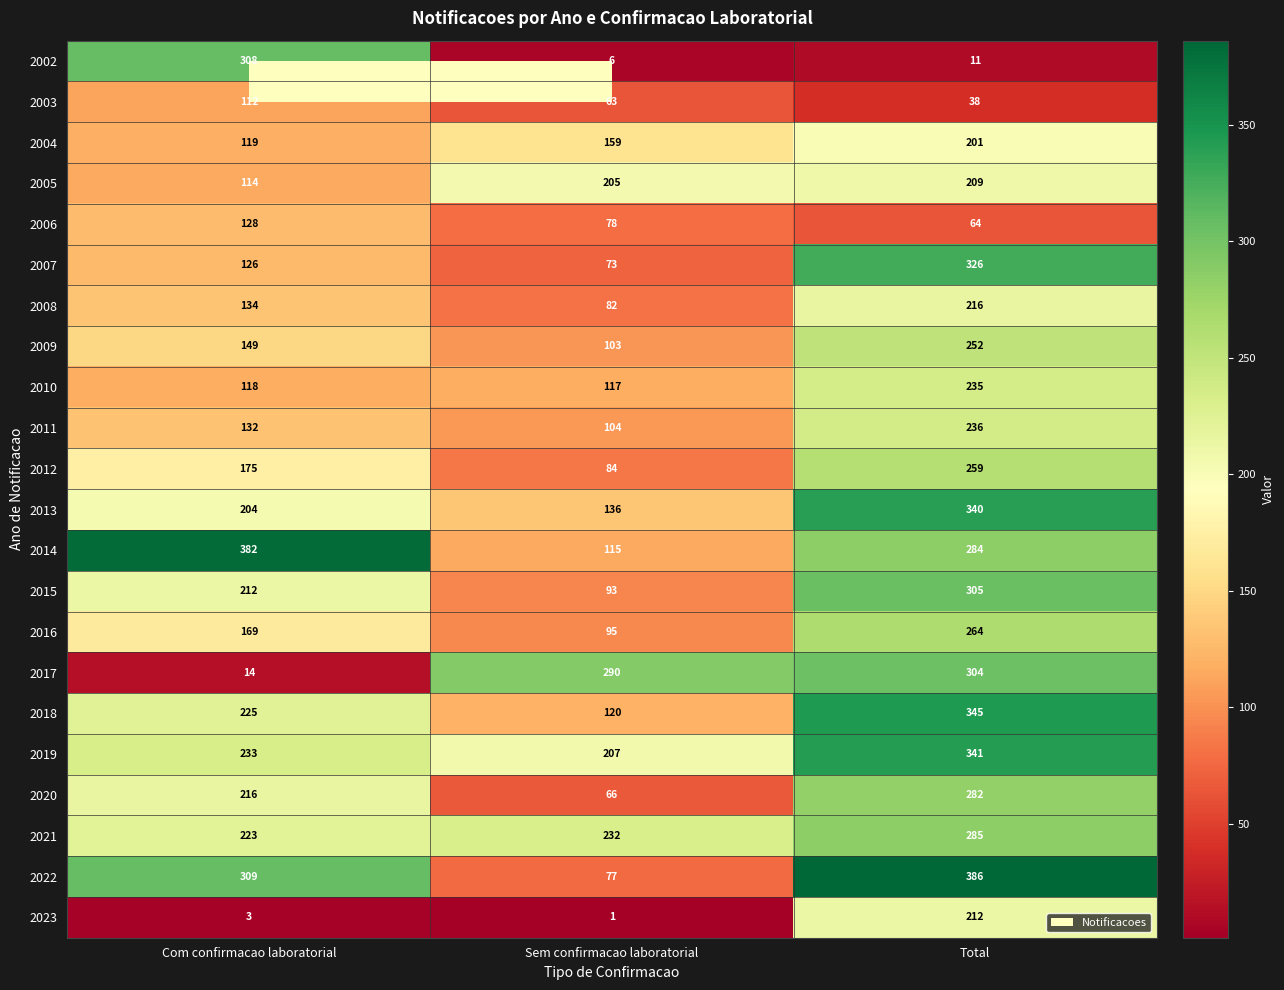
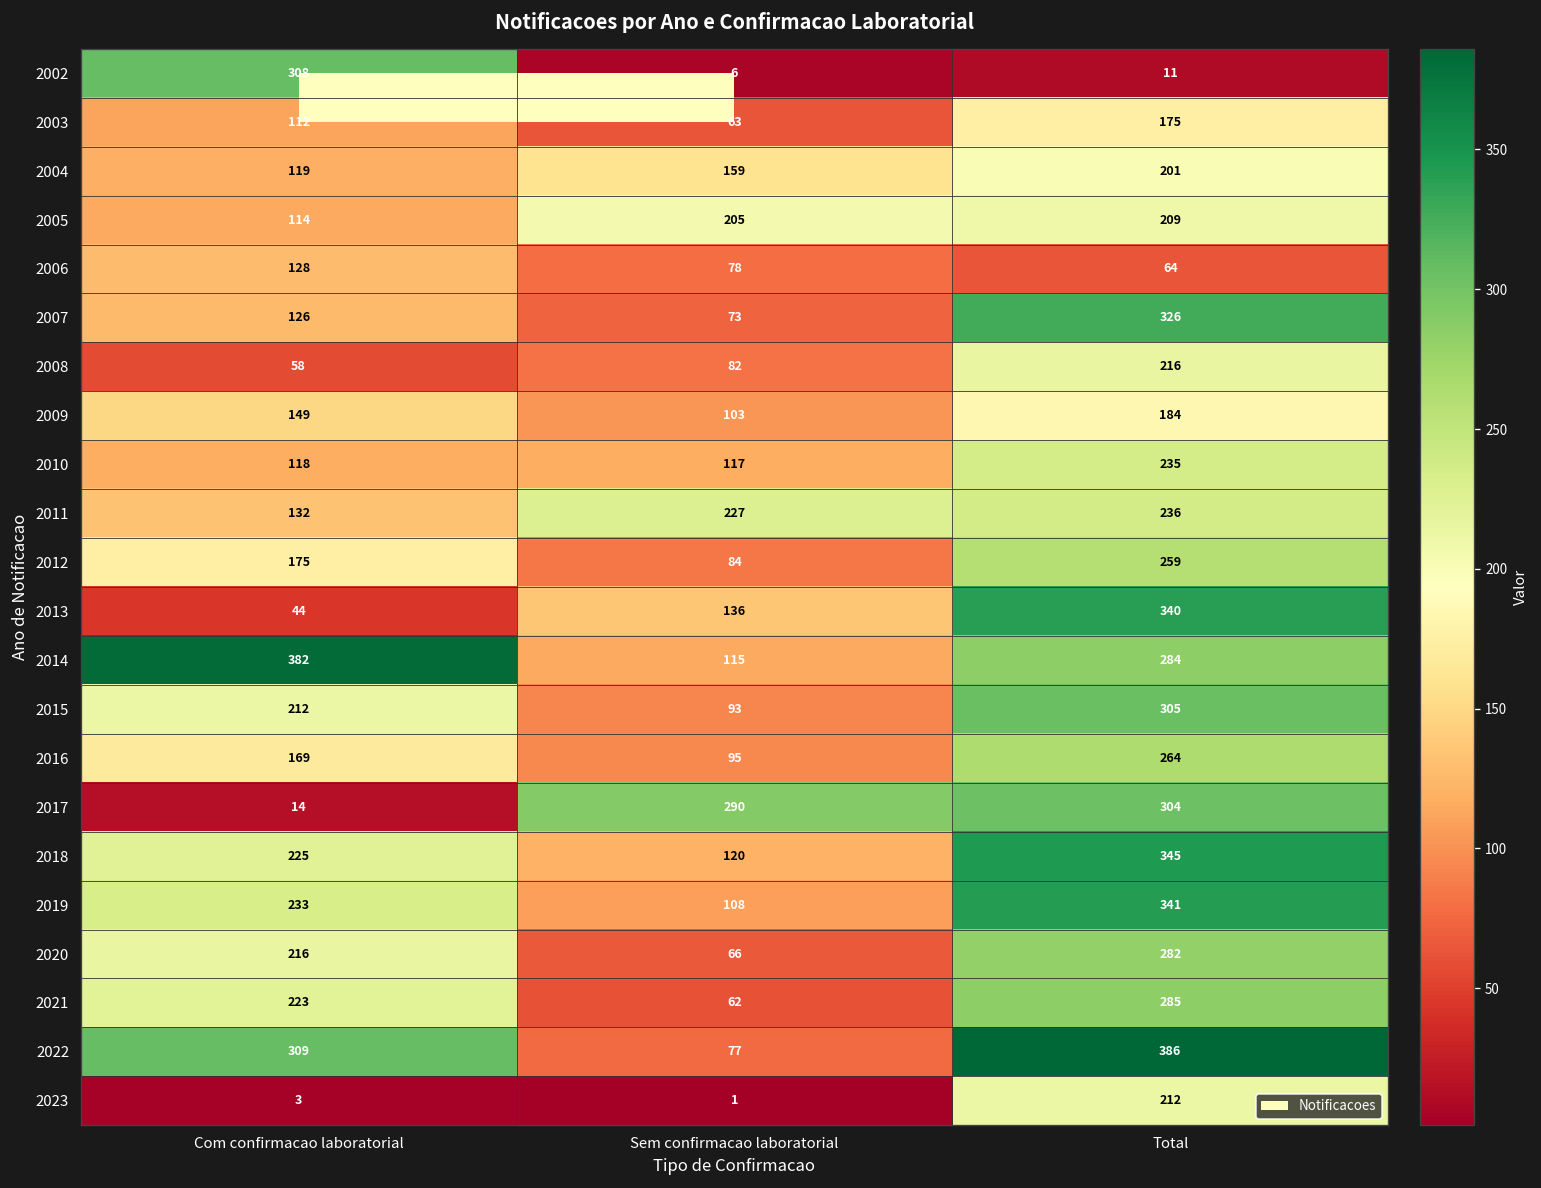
  {
    "2002": {
      "Total": 11
    },
    "2003": {
-     "Total": 38
+     "Total": 175
    },
    "2004": {
      "Com confirmacao laboratorial": 119,
      "Sem confirmacao laboratorial": 159,
      "Total": 201
    },
    "2005": {
      "Com confirmacao laboratorial": 114,
      "Sem confirmacao laboratorial": 205,
      "Total": 209
    },
    "2006": {
      "Com confirmacao laboratorial": 128,
      "Sem confirmacao laboratorial": 78,
      "Total": 64
    },
    "2007": {
      "Com confirmacao laboratorial": 126,
      "Sem confirmacao laboratorial": 73,
      "Total": 326
    },
    "2008": {
-     "Com confirmacao laboratorial": 134,
+     "Com confirmacao laboratorial": 58,
      "Sem confirmacao laboratorial": 82,
      "Total": 216
    },
    "2009": {
      "Com confirmacao laboratorial": 149,
      "Sem confirmacao laboratorial": 103,
-     "Total": 252
+     "Total": 184
    },
    "2010": {
      "Com confirmacao laboratorial": 118,
      "Sem confirmacao laboratorial": 117,
      "Total": 235
    },
    "2011": {
      "Com confirmacao laboratorial": 132,
-     "Sem confirmacao laboratorial": 104,
+     "Sem confirmacao laboratorial": 227,
      "Total": 236
    },
    "2012": {
      "Com confirmacao laboratorial": 175,
      "Sem confirmacao laboratorial": 84,
      "Total": 259
    },
    "2013": {
-     "Com confirmacao laboratorial": 204,
+     "Com confirmacao laboratorial": 44,
      "Sem confirmacao laboratorial": 136,
      "Total": 340
    },
    "2014": {
      "Com confirmacao laboratorial": 382,
      "Sem confirmacao laboratorial": 115,
      "Total": 284
    },
    "2015": {
      "Com confirmacao laboratorial": 212,
      "Sem confirmacao laboratorial": 93,
      "Total": 305
    },
    "2016": {
      "Com confirmacao laboratorial": 169,
      "Sem confirmacao laboratorial": 95,
      "Total": 264
    },
    "2017": {
      "Com confirmacao laboratorial": 14,
      "Sem confirmacao laboratorial": 290,
      "Total": 304
    },
    "2018": {
      "Com confirmacao laboratorial": 225,
      "Sem confirmacao laboratorial": 120,
      "Total": 345
    },
    "2019": {
      "Com confirmacao laboratorial": 233,
-     "Sem confirmacao laboratorial": 207,
+     "Sem confirmacao laboratorial": 108,
      "Total": 341
    },
    "2020": {
      "Com confirmacao laboratorial": 216,
      "Sem confirmacao laboratorial": 66,
      "Total": 282
    },
    "2021": {
      "Com confirmacao laboratorial": 223,
-     "Sem confirmacao laboratorial": 232,
+     "Sem confirmacao laboratorial": 62,
      "Total": 285
    },
    "2022": {
      "Com confirmacao laboratorial": 309,
      "Sem confirmacao laboratorial": 77,
      "Total": 386
    },
    "2023": {
      "Com confirmacao laboratorial": 3,
      "Sem confirmacao laboratorial": 1,
      "Total": 212
    }
  }
